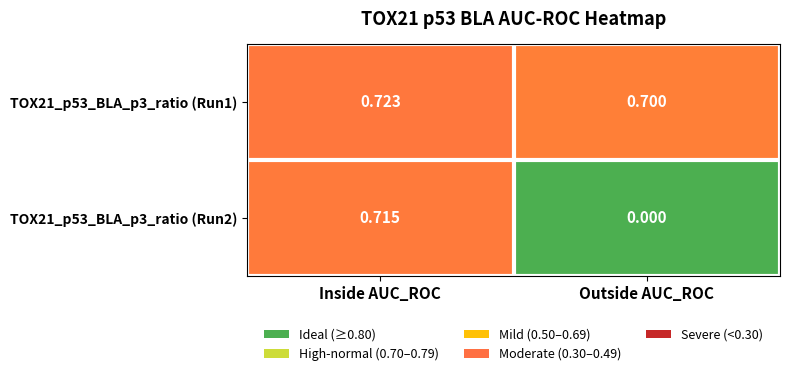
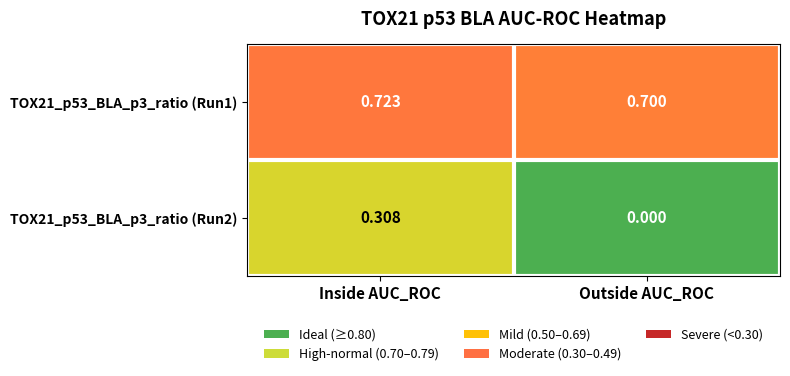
  {
    "TOX21_p53_BLA_p3_ratio (Run1)": {
      "Inside AUC_ROC": 0.723,
      "Outside AUC_ROC": 0.700
    },
    "TOX21_p53_BLA_p3_ratio (Run2)": {
-     "Inside AUC_ROC": 0.715,
+     "Inside AUC_ROC": 0.308,
      "Outside AUC_ROC": 0.000
    }
  }
